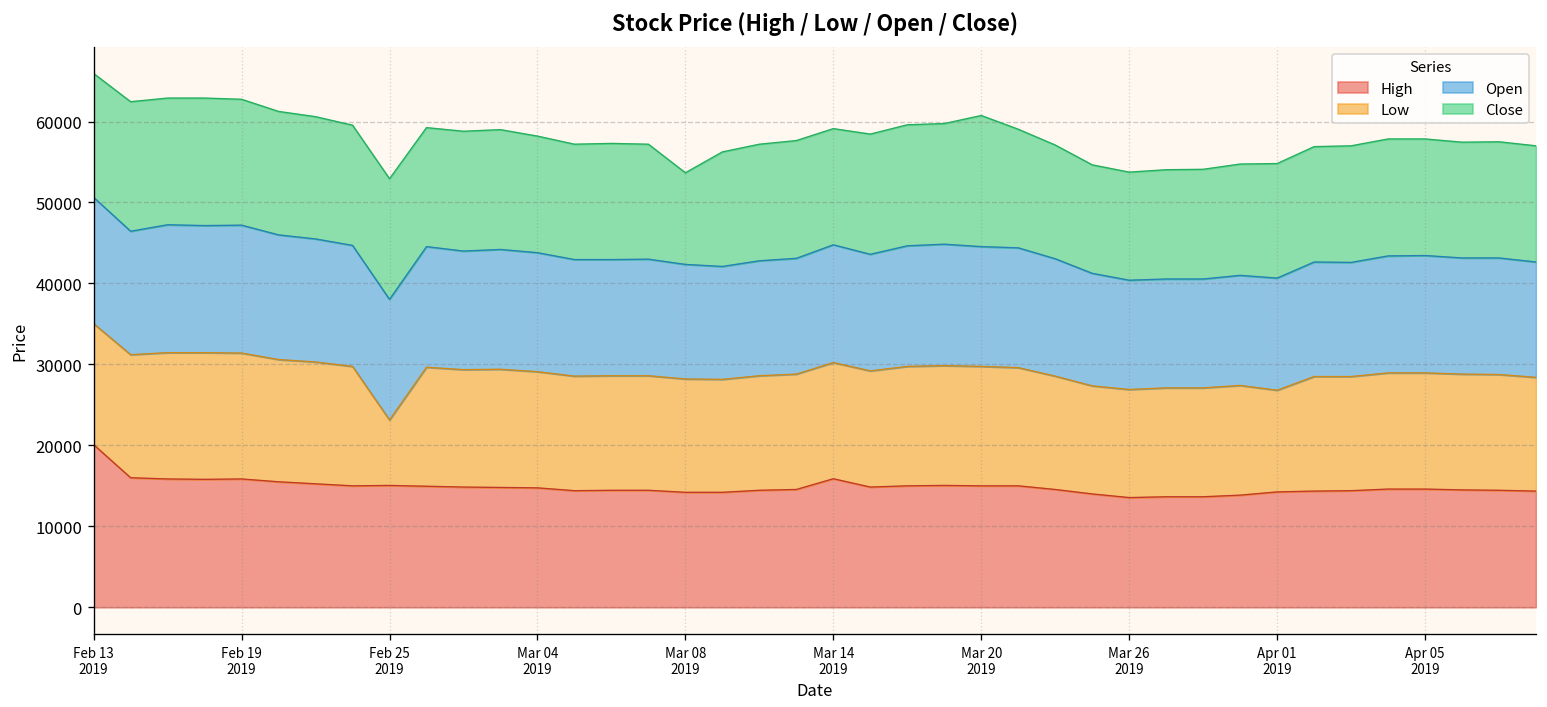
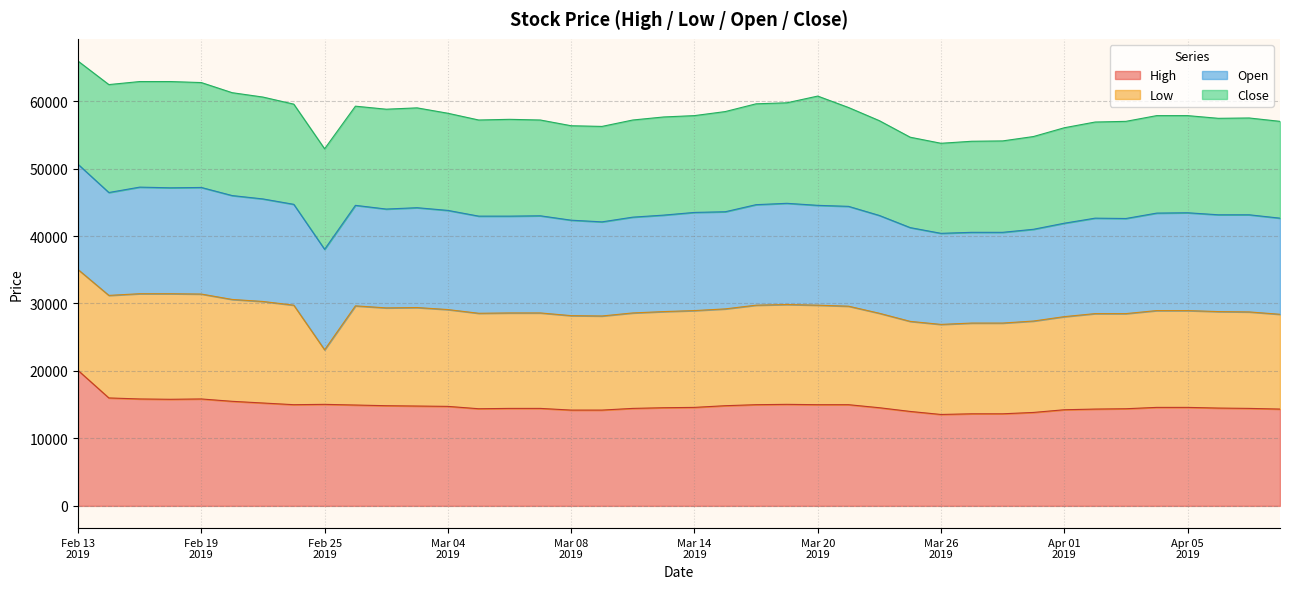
  {
    "High": {
      "Feb 13 2019": 20000,
      "Feb 19 2019": 16000,
      "Feb 25 2019": 15000,
      "Mar 04 2019": 15000,
      "Mar 08 2019": 14000,
-     "Mar 14 2019": 16000,
+     "Mar 14 2019": 15000,
      "Mar 20 2019": 15000,
      "Mar 26 2019": 14000,
      "Apr 01 2019": 14000,
      "Apr 05 2019": 15000
    },
    "Low": {
      "Feb 13 2019": 15000,
      "Feb 19 2019": 16000,
      "Feb 25 2019": 8000,
      "Mar 04 2019": 14000,
      "Mar 08 2019": 14000,
      "Mar 14 2019": 14000,
      "Mar 20 2019": 15000,
      "Mar 26 2019": 13000,
-     "Apr 01 2019": 13000,
+     "Apr 01 2019": 14000,
      "Apr 05 2019": 14000
    },
    "Open": {
      "Feb 13 2019": 16000,
      "Feb 19 2019": 16000,
      "Feb 25 2019": 15000,
      "Mar 04 2019": 15000,
      "Mar 08 2019": 14000,
      "Mar 14 2019": 15000,
      "Mar 20 2019": 15000,
      "Mar 26 2019": 14000,
      "Apr 01 2019": 14000,
      "Apr 05 2019": 15000
    },
    "Close": {
      "Feb 13 2019": 15000,
      "Feb 19 2019": 16000,
      "Feb 25 2019": 15000,
      "Mar 04 2019": 14000,
-     "Mar 08 2019": 11000,
+     "Mar 08 2019": 14000,
      "Mar 14 2019": 14000,
      "Mar 20 2019": 16000,
      "Mar 26 2019": 13000,
      "Apr 01 2019": 14000,
      "Apr 05 2019": 14000
    }
  }
